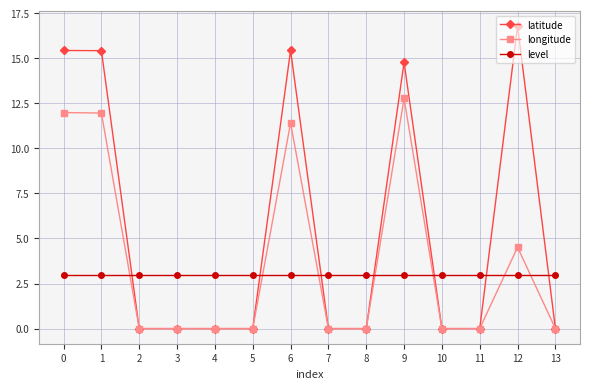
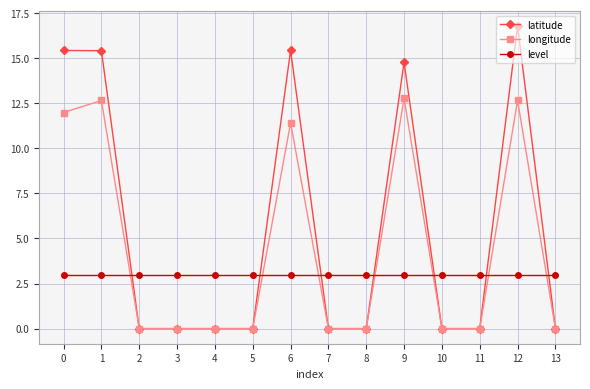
  {
    "latitude": {
      "0": 15.4,
      "1": 15.4,
      "6": 15.4,
      "9": 14.8
    },
    "longitude": {
      "0": 12.0,
-     "1": 12.0,
+     "1": 12.7,
      "6": 11.4,
      "9": 12.8,
-     "12": 4.5
+     "12": 12.7
    },
    "level": {
      "0": 3.0,
      "1": 3.0,
      "2": 3.0,
      "3": 3.0,
      "4": 3.0,
      "5": 3.0,
      "6": 3.0,
      "7": 3.0,
      "8": 3.0,
      "9": 3.0,
      "10": 3.0,
      "11": 3.0,
      "12": 3.0,
      "13": 3.0
    }
  }
